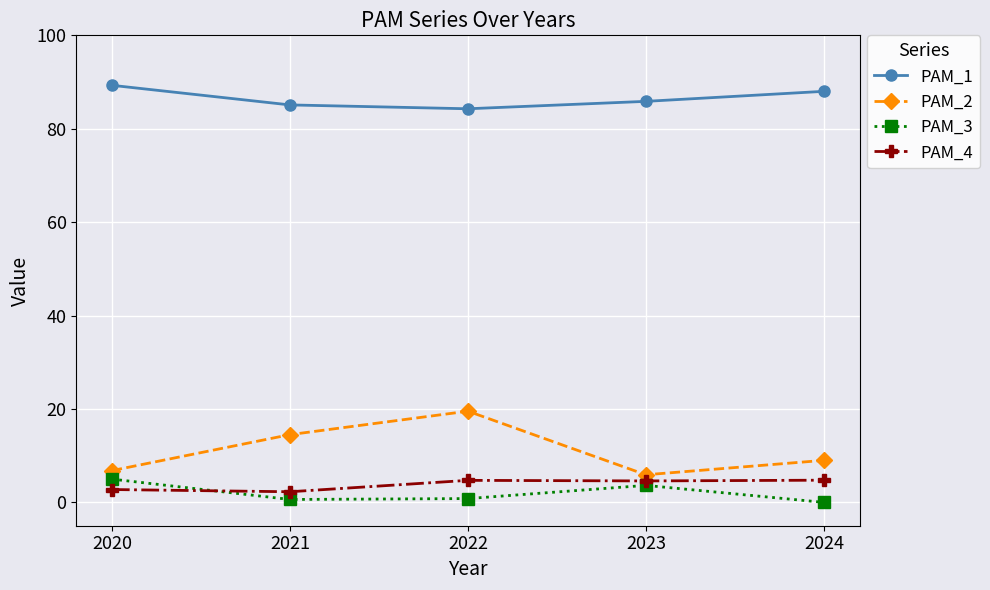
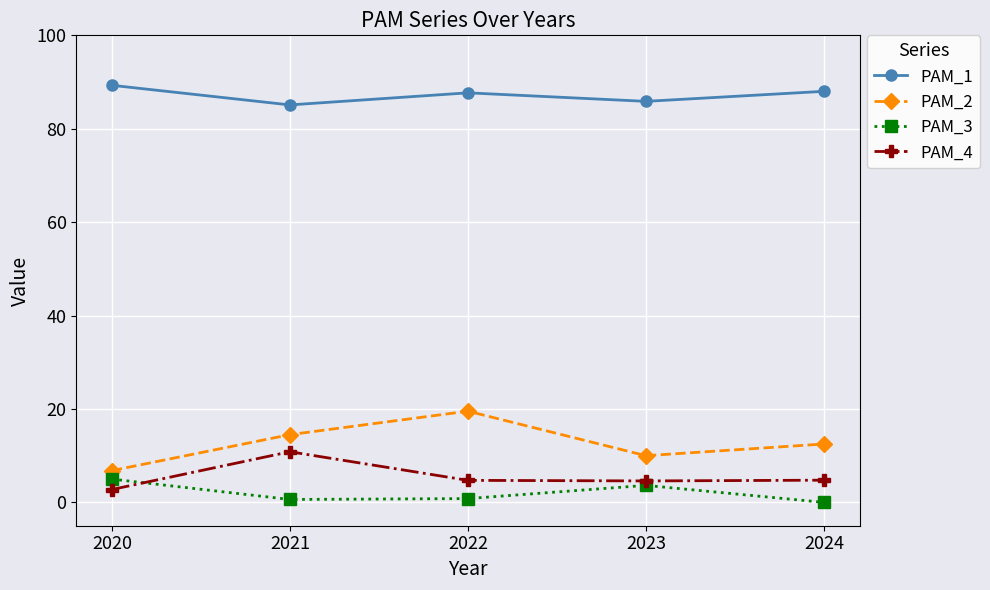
  {
    "PAM_1": {
      "2020": 89,
      "2021": 85,
-     "2022": 84,
+     "2022": 88,
      "2023": 86,
      "2024": 88
    },
    "PAM_2": {
      "2020": 7,
      "2021": 14,
      "2022": 20,
-     "2023": 6,
-     "2024": 9
+     "2023": 10,
+     "2024": 13
    },
    "PAM_3": {
      "2020": 5,
      "2021": 1,
      "2022": 1,
      "2023": 4,
      "2024": 0
    },
    "PAM_4": {
      "2020": 3,
-     "2021": 2,
+     "2021": 11,
      "2022": 5,
      "2023": 5,
      "2024": 5
    }
  }
